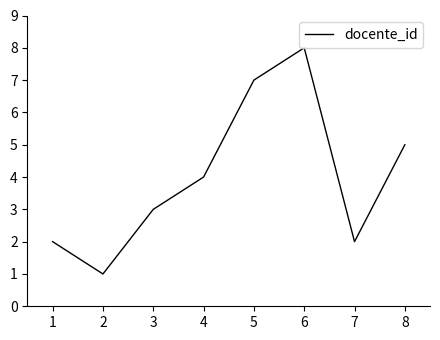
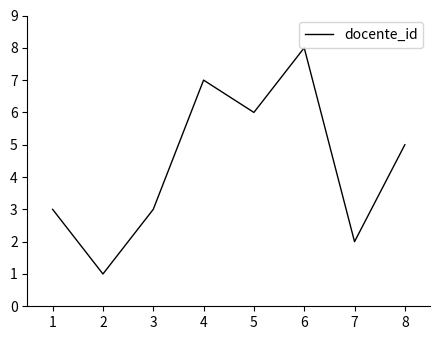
  {
-   "1": 2,
+   "1": 3,
    "2": 1,
    "3": 3,
-   "4": 4,
-   "5": 7,
+   "4": 7,
+   "5": 6,
    "6": 8,
    "7": 2,
    "8": 5
  }
